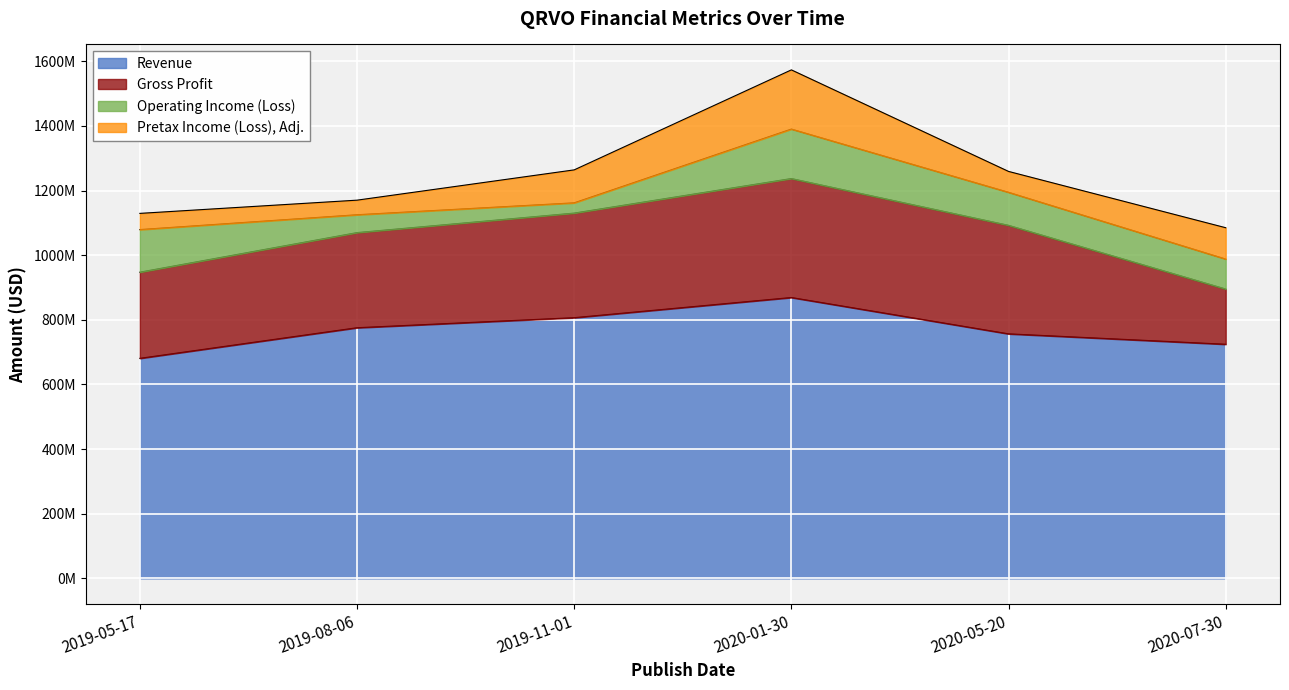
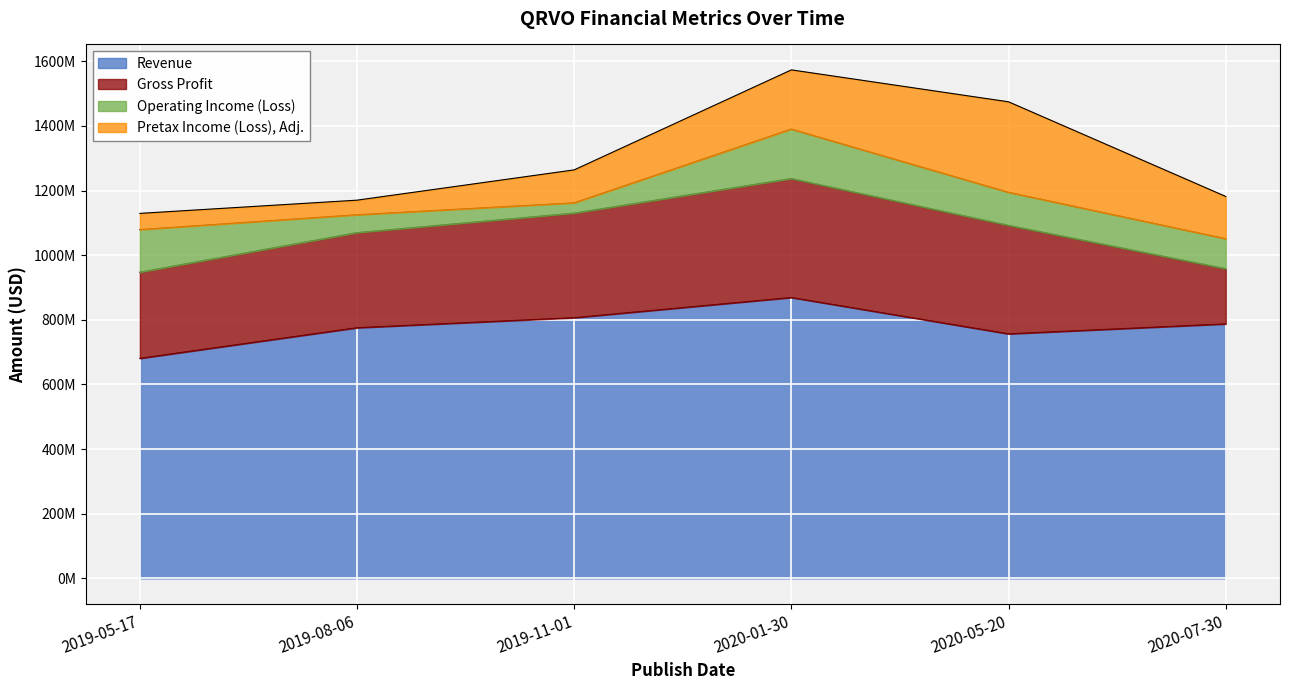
  {
    "Revenue": {
      "2019-05-17": 680000000,
      "2019-08-06": 780000000,
      "2019-11-01": 810000000,
      "2020-01-30": 870000000,
      "2020-05-20": 760000000,
-     "2020-07-30": 720000000
+     "2020-07-30": 790000000
    },
    "Gross Profit": {
      "2019-05-17": 270000000,
      "2019-08-06": 290000000,
      "2019-11-01": 320000000,
      "2020-01-30": 370000000,
      "2020-05-20": 340000000,
      "2020-07-30": 170000000
    },
    "Operating Income (Loss)": {
      "2019-05-17": 130000000,
      "2019-08-06": 60000000,
      "2019-11-01": 30000000,
      "2020-01-30": 150000000,
      "2020-05-20": 100000000,
      "2020-07-30": 90000000
    },
    "Pretax Income (Loss), Adj.": {
      "2019-05-17": 50000000,
      "2019-08-06": 50000000,
      "2019-11-01": 100000000,
      "2020-01-30": 180000000,
-     "2020-05-20": 60000000,
-     "2020-07-30": 100000000
+     "2020-05-20": 280000000,
+     "2020-07-30": 130000000
    }
  }
